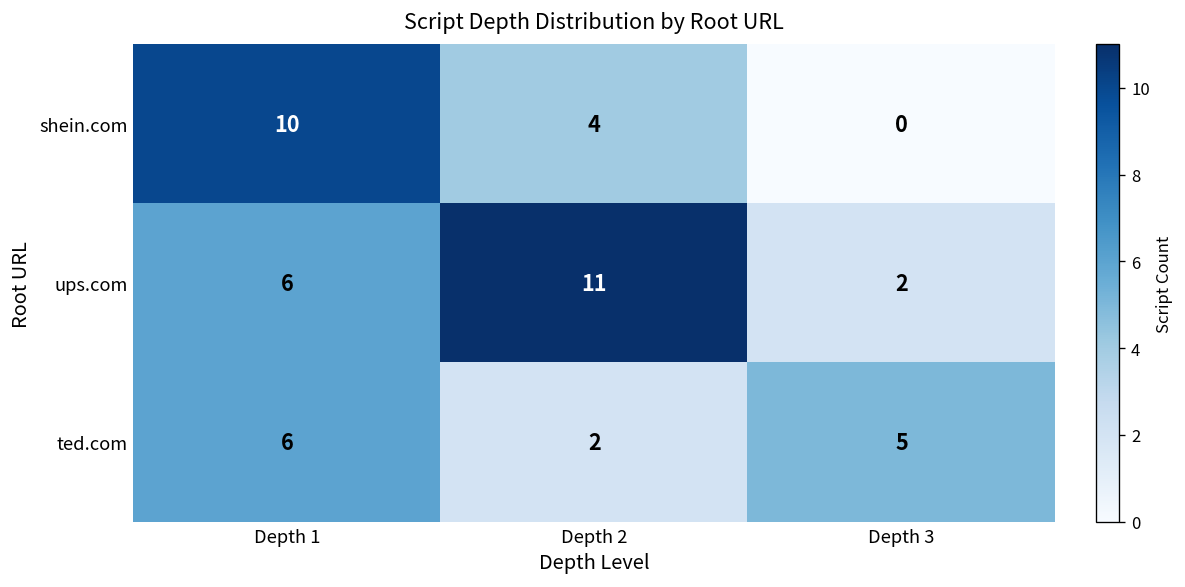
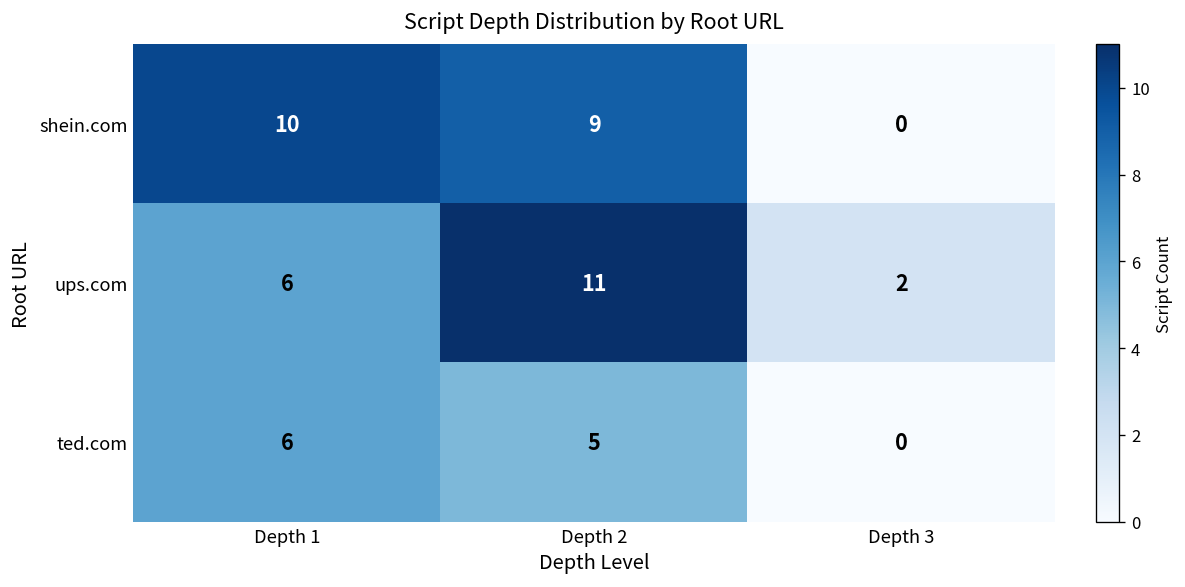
  {
    "shein.com": {
      "Depth 1": 10,
-     "Depth 2": 4,
+     "Depth 2": 9,
      "Depth 3": 0
    },
    "ups.com": {
      "Depth 1": 6,
      "Depth 2": 11,
      "Depth 3": 2
    },
    "ted.com": {
      "Depth 1": 6,
-     "Depth 2": 2,
-     "Depth 3": 5
+     "Depth 2": 5,
+     "Depth 3": 0
    }
  }
